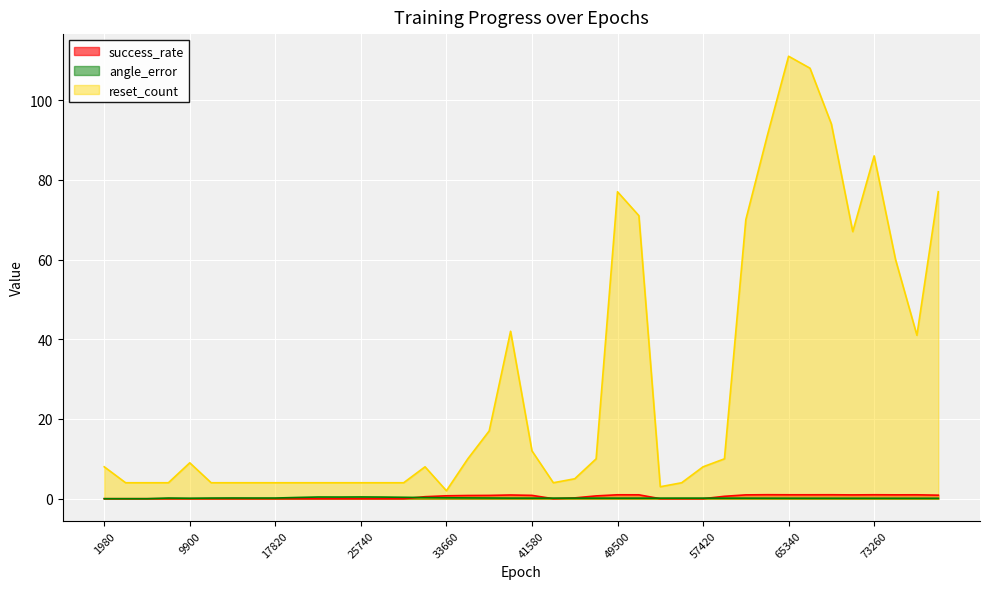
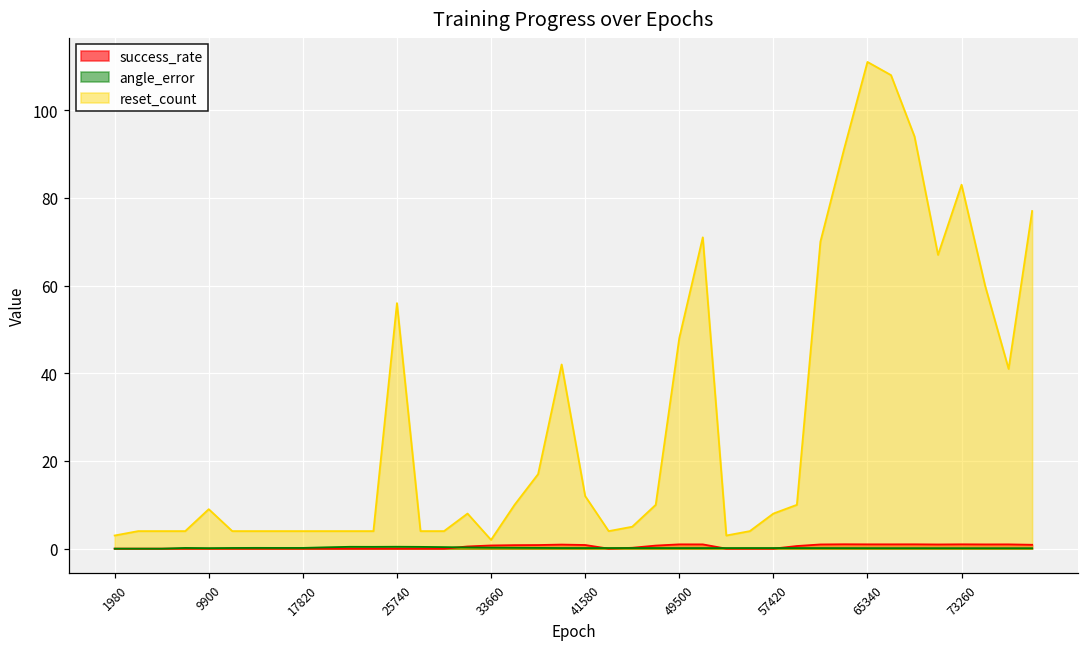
  {
    "success_rate": {
      "41580": 1,
      "49500": 1,
      "65340": 1,
      "73260": 1
    },
    "angle_error": {
      "41580": 0,
      "49500": 0,
      "65340": 0,
      "73260": 0
    },
    "reset_count": {
-     "1980": 8,
+     "1980": 3,
      "9900": 9,
      "17820": 4,
-     "25740": 4,
+     "25740": 56,
      "33660": 2,
      "41580": 12,
-     "49500": 77,
+     "49500": 48,
      "57420": 8,
      "65340": 111,
-     "73260": 86
+     "73260": 83
    }
  }
